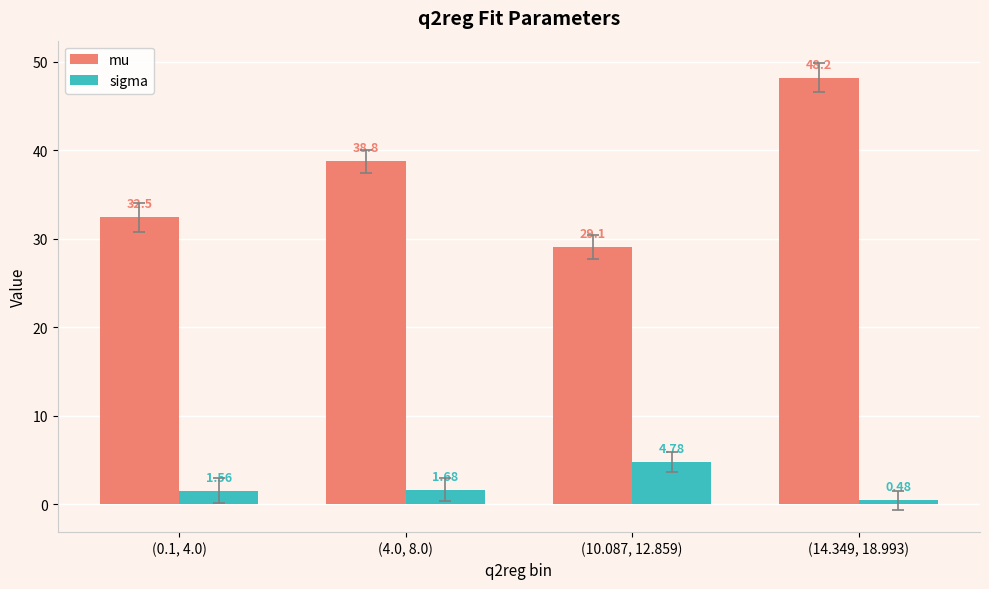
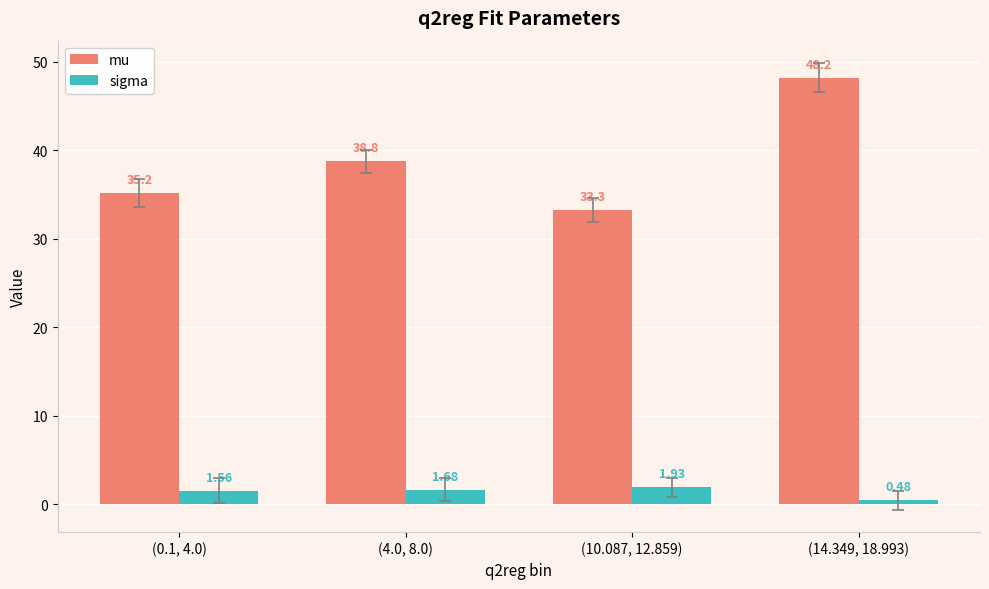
  {
    "mu": {
-     "(0.1, 4.0)": 32.5,
-     "(10.087, 12.859)": 29.1
+     "(0.1, 4.0)": 35.2,
+     "(10.087, 12.859)": 33.3
    },
    "sigma": {
-     "(10.087, 12.859)": 4.78
+     "(10.087, 12.859)": 1.93
    }
  }
